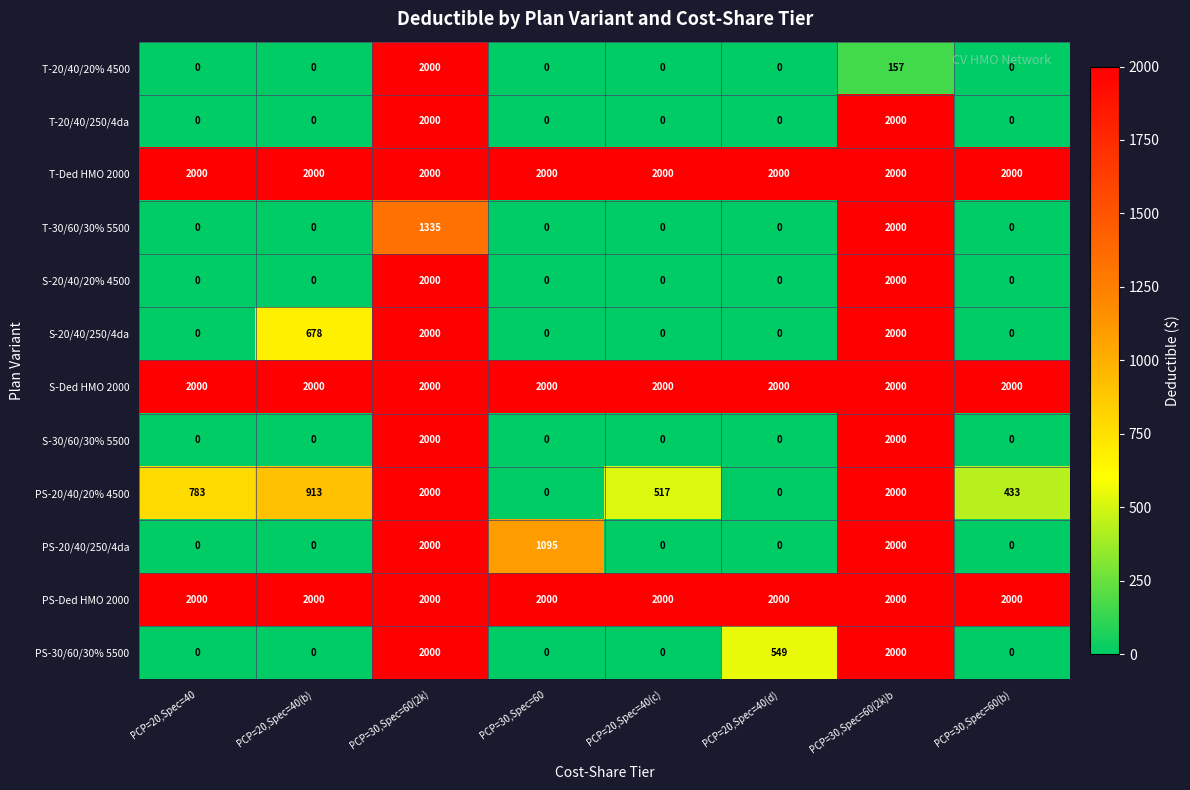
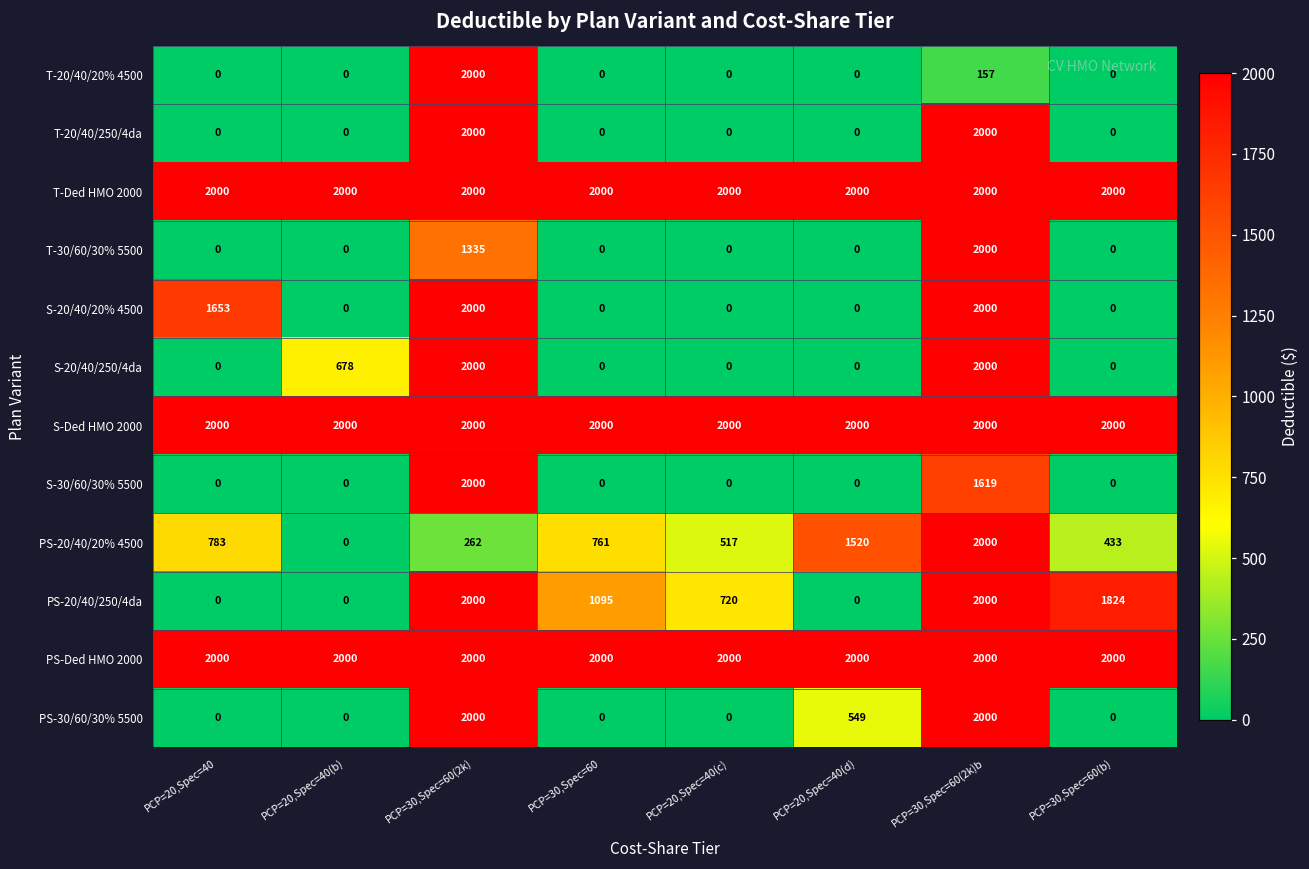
  {
    "T-20/40/20% 4500": {
      "PCP=20,Spec=40": 0,
      "PCP=20,Spec=40(b)": 0,
      "PCP=30,Spec=60(2k)": 2000,
      "PCP=30,Spec=60": 0,
      "PCP=20,Spec=40(c)": 0,
      "PCP=20,Spec=40(d)": 0,
      "PCP=30,Spec=60(2k)b": 157
    },
    "T-20/40/250/4da": {
      "PCP=20,Spec=40": 0,
      "PCP=20,Spec=40(b)": 0,
      "PCP=30,Spec=60(2k)": 2000,
      "PCP=30,Spec=60": 0,
      "PCP=20,Spec=40(c)": 0,
      "PCP=20,Spec=40(d)": 0,
      "PCP=30,Spec=60(2k)b": 2000,
      "PCP=30,Spec=60(b)": 0
    },
    "T-Ded HMO 2000": {
      "PCP=20,Spec=40": 2000,
      "PCP=20,Spec=40(b)": 2000,
      "PCP=30,Spec=60(2k)": 2000,
      "PCP=30,Spec=60": 2000,
      "PCP=20,Spec=40(c)": 2000,
      "PCP=20,Spec=40(d)": 2000,
      "PCP=30,Spec=60(2k)b": 2000,
      "PCP=30,Spec=60(b)": 2000
    },
    "T-30/60/30% 5500": {
      "PCP=20,Spec=40": 0,
      "PCP=20,Spec=40(b)": 0,
      "PCP=30,Spec=60(2k)": 1335,
      "PCP=30,Spec=60": 0,
      "PCP=20,Spec=40(c)": 0,
      "PCP=20,Spec=40(d)": 0,
      "PCP=30,Spec=60(2k)b": 2000,
      "PCP=30,Spec=60(b)": 0
    },
    "S-20/40/20% 4500": {
-     "PCP=20,Spec=40": 0,
+     "PCP=20,Spec=40": 1653,
      "PCP=20,Spec=40(b)": 0,
      "PCP=30,Spec=60(2k)": 2000,
      "PCP=30,Spec=60": 0,
      "PCP=20,Spec=40(c)": 0,
      "PCP=20,Spec=40(d)": 0,
      "PCP=30,Spec=60(2k)b": 2000,
      "PCP=30,Spec=60(b)": 0
    },
    "S-20/40/250/4da": {
      "PCP=20,Spec=40": 0,
      "PCP=20,Spec=40(b)": 678,
      "PCP=30,Spec=60(2k)": 2000,
      "PCP=30,Spec=60": 0,
      "PCP=20,Spec=40(c)": 0,
      "PCP=20,Spec=40(d)": 0,
      "PCP=30,Spec=60(2k)b": 2000,
      "PCP=30,Spec=60(b)": 0
    },
    "S-Ded HMO 2000": {
      "PCP=20,Spec=40": 2000,
      "PCP=20,Spec=40(b)": 2000,
      "PCP=30,Spec=60(2k)": 2000,
      "PCP=30,Spec=60": 2000,
      "PCP=20,Spec=40(c)": 2000,
      "PCP=20,Spec=40(d)": 2000,
      "PCP=30,Spec=60(2k)b": 2000,
      "PCP=30,Spec=60(b)": 2000
    },
    "S-30/60/30% 5500": {
      "PCP=20,Spec=40": 0,
      "PCP=20,Spec=40(b)": 0,
      "PCP=30,Spec=60(2k)": 2000,
      "PCP=30,Spec=60": 0,
      "PCP=20,Spec=40(c)": 0,
      "PCP=20,Spec=40(d)": 0,
-     "PCP=30,Spec=60(2k)b": 2000,
+     "PCP=30,Spec=60(2k)b": 1619,
      "PCP=30,Spec=60(b)": 0
    },
    "PS-20/40/20% 4500": {
      "PCP=20,Spec=40": 783,
-     "PCP=20,Spec=40(b)": 913,
-     "PCP=30,Spec=60(2k)": 2000,
-     "PCP=30,Spec=60": 0,
+     "PCP=20,Spec=40(b)": 0,
+     "PCP=30,Spec=60(2k)": 262,
+     "PCP=30,Spec=60": 761,
      "PCP=20,Spec=40(c)": 517,
-     "PCP=20,Spec=40(d)": 0,
+     "PCP=20,Spec=40(d)": 1520,
      "PCP=30,Spec=60(2k)b": 2000,
      "PCP=30,Spec=60(b)": 433
    },
    "PS-20/40/250/4da": {
      "PCP=20,Spec=40": 0,
      "PCP=20,Spec=40(b)": 0,
      "PCP=30,Spec=60(2k)": 2000,
      "PCP=30,Spec=60": 1095,
-     "PCP=20,Spec=40(c)": 0,
+     "PCP=20,Spec=40(c)": 720,
      "PCP=20,Spec=40(d)": 0,
      "PCP=30,Spec=60(2k)b": 2000,
-     "PCP=30,Spec=60(b)": 0
+     "PCP=30,Spec=60(b)": 1824
    },
    "PS-Ded HMO 2000": {
      "PCP=20,Spec=40": 2000,
      "PCP=20,Spec=40(b)": 2000,
      "PCP=30,Spec=60(2k)": 2000,
      "PCP=30,Spec=60": 2000,
      "PCP=20,Spec=40(c)": 2000,
      "PCP=20,Spec=40(d)": 2000,
      "PCP=30,Spec=60(2k)b": 2000,
      "PCP=30,Spec=60(b)": 2000
    },
    "PS-30/60/30% 5500": {
      "PCP=20,Spec=40": 0,
      "PCP=20,Spec=40(b)": 0,
      "PCP=30,Spec=60(2k)": 2000,
      "PCP=30,Spec=60": 0,
      "PCP=20,Spec=40(c)": 0,
      "PCP=20,Spec=40(d)": 549,
      "PCP=30,Spec=60(2k)b": 2000,
      "PCP=30,Spec=60(b)": 0
    }
  }
